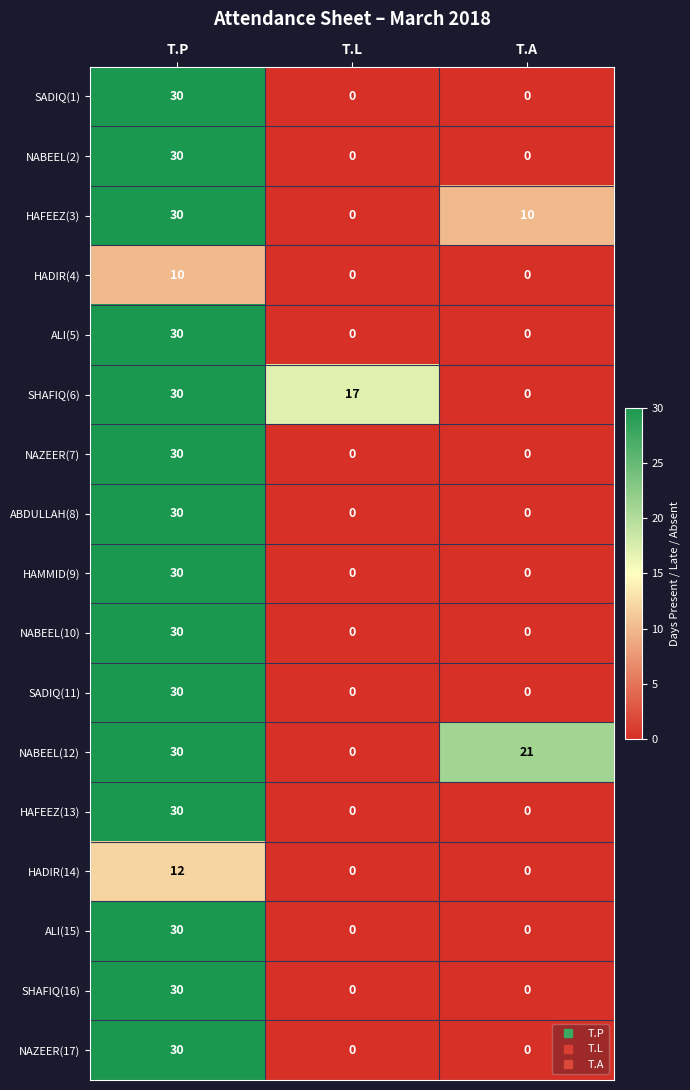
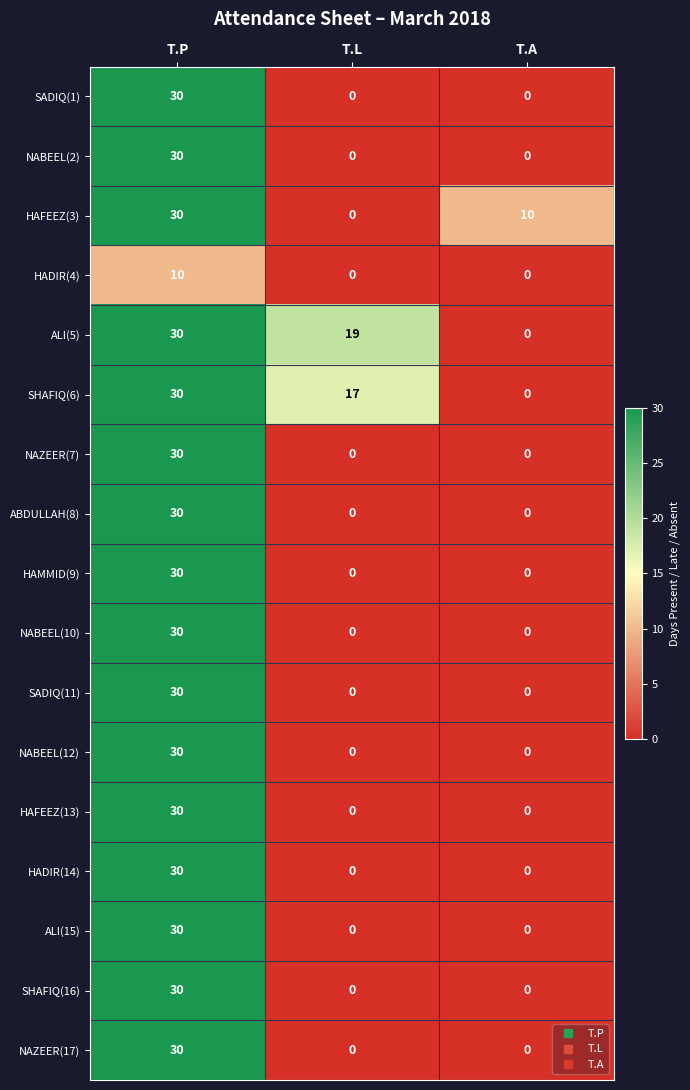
  {
    "SADIQ(1)": {
      "T.P": 30,
      "T.L": 0,
      "T.A": 0
    },
    "NABEEL(2)": {
      "T.P": 30,
      "T.L": 0,
      "T.A": 0
    },
    "HAFEEZ(3)": {
      "T.P": 30,
      "T.L": 0,
      "T.A": 10
    },
    "HADIR(4)": {
      "T.P": 10,
      "T.L": 0,
      "T.A": 0
    },
    "ALI(5)": {
      "T.P": 30,
-     "T.L": 0,
+     "T.L": 19,
      "T.A": 0
    },
    "SHAFIQ(6)": {
      "T.P": 30,
      "T.L": 17,
      "T.A": 0
    },
    "NAZEER(7)": {
      "T.P": 30,
      "T.L": 0,
      "T.A": 0
    },
    "ABDULLAH(8)": {
      "T.P": 30,
      "T.L": 0,
      "T.A": 0
    },
    "HAMMID(9)": {
      "T.P": 30,
      "T.L": 0,
      "T.A": 0
    },
    "NABEEL(10)": {
      "T.P": 30,
      "T.L": 0,
      "T.A": 0
    },
    "SADIQ(11)": {
      "T.P": 30,
      "T.L": 0,
      "T.A": 0
    },
    "NABEEL(12)": {
      "T.P": 30,
      "T.L": 0,
-     "T.A": 21
+     "T.A": 0
    },
    "HAFEEZ(13)": {
      "T.P": 30,
      "T.L": 0,
      "T.A": 0
    },
    "HADIR(14)": {
-     "T.P": 12,
+     "T.P": 30,
      "T.L": 0,
      "T.A": 0
    },
    "ALI(15)": {
      "T.P": 30,
      "T.L": 0,
      "T.A": 0
    },
    "SHAFIQ(16)": {
      "T.P": 30,
      "T.L": 0,
      "T.A": 0
    },
    "NAZEER(17)": {
      "T.P": 30,
      "T.L": 0,
      "T.A": 0
    }
  }
